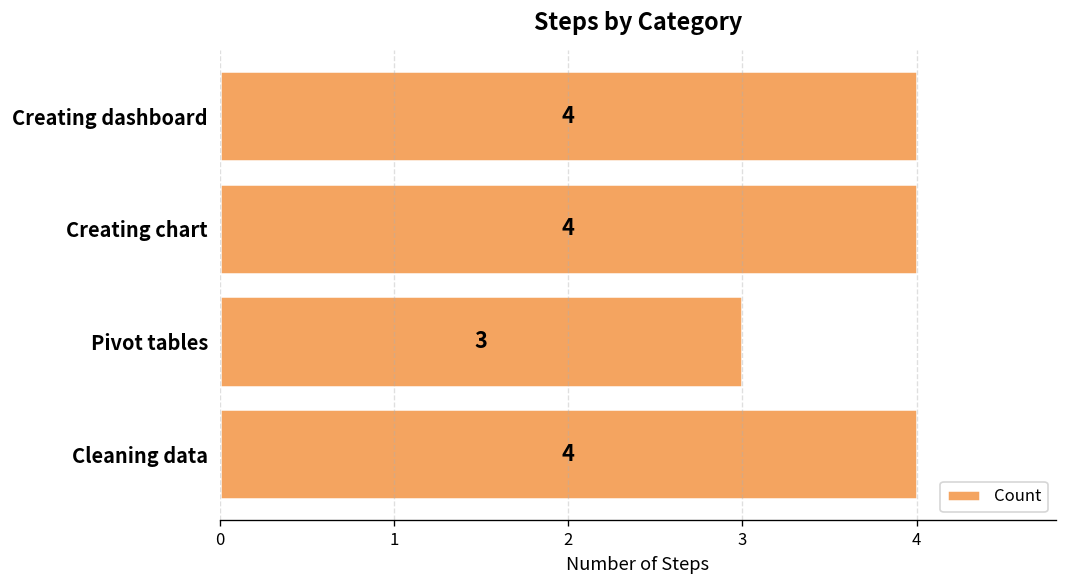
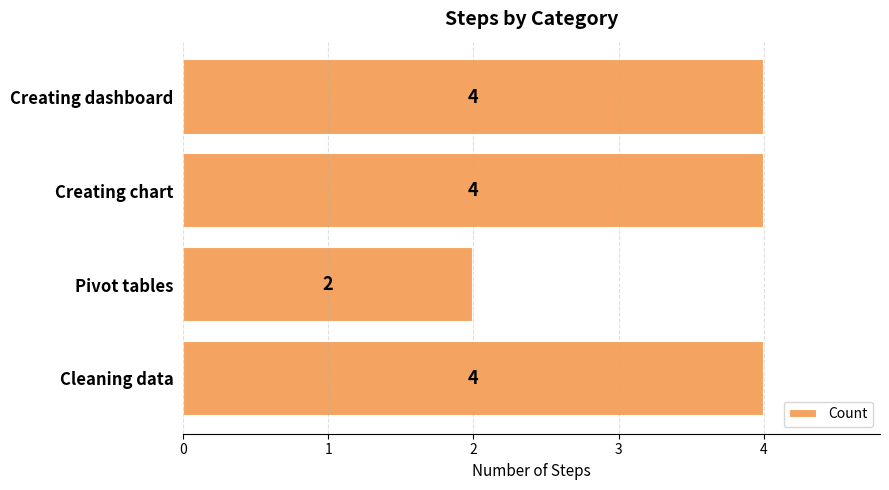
  {
    "Creating dashboard": 4,
    "Creating chart": 4,
-   "Pivot tables": 3,
+   "Pivot tables": 2,
    "Cleaning data": 4
  }
